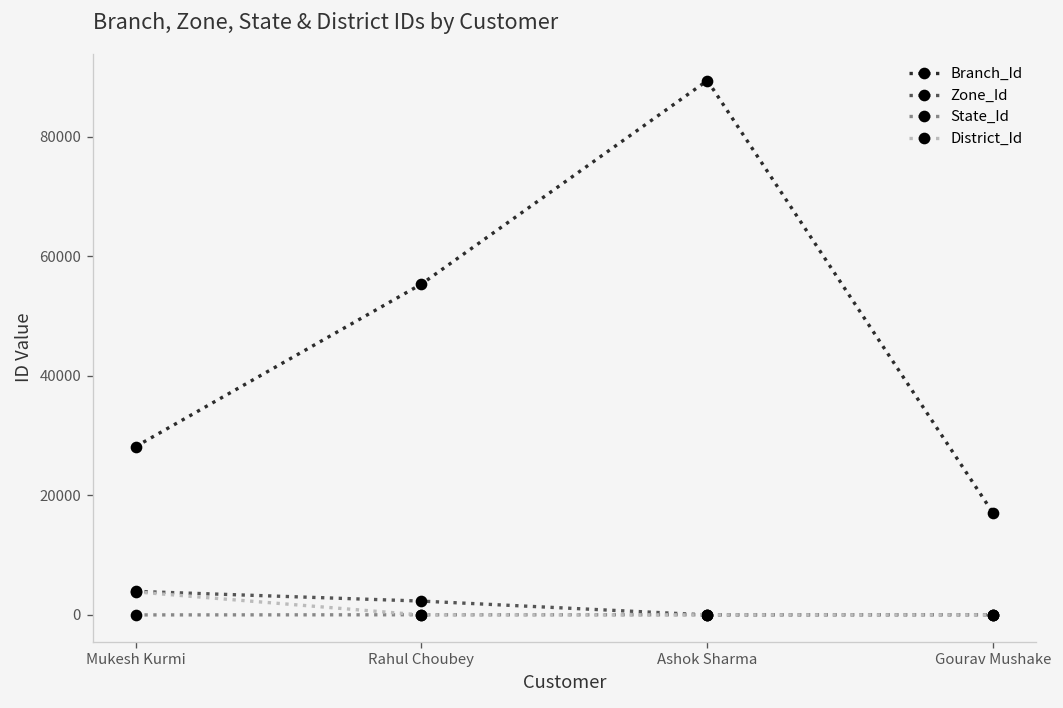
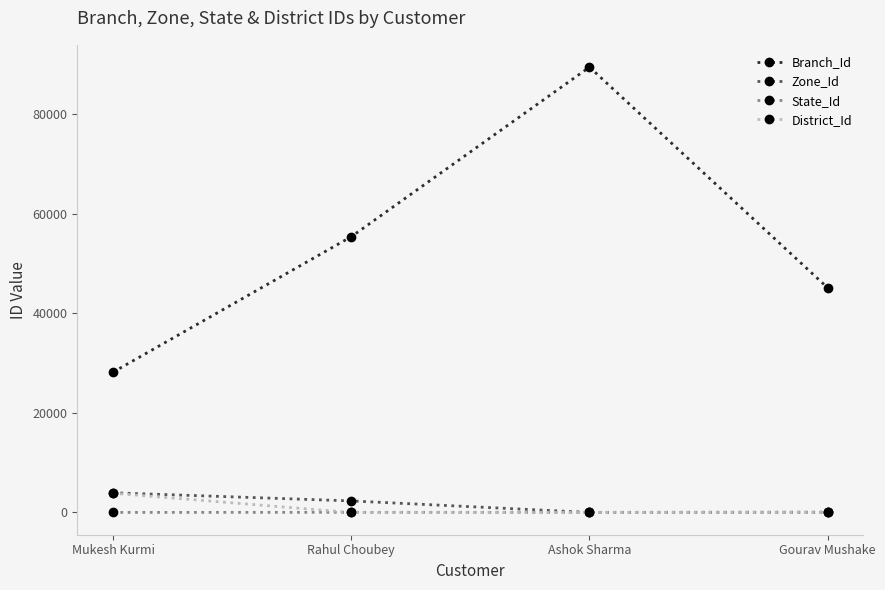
  {
    "Branch_Id": {
      "Mukesh Kurmi": 28000,
      "Rahul Choubey": 55000,
      "Ashok Sharma": 89000,
-     "Gourav Mushake": 17000
+     "Gourav Mushake": 45000
    },
    "Zone_Id": {
      "Rahul Choubey": 2000
    },
    "State_Id": {
      "Mukesh Kurmi": 0
    }
  }
